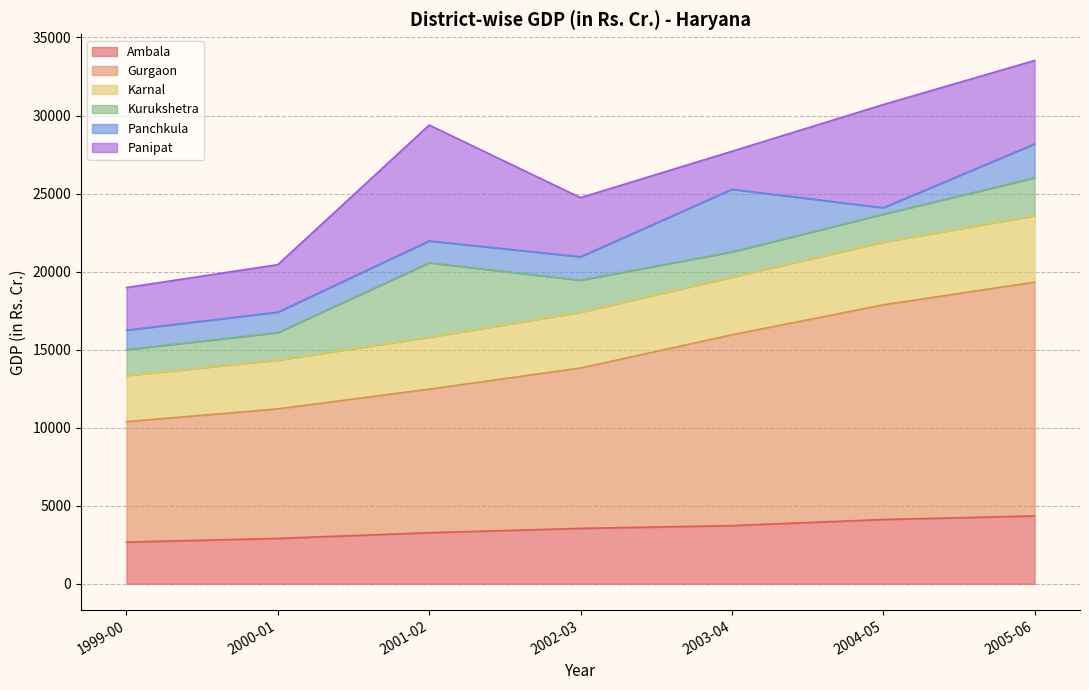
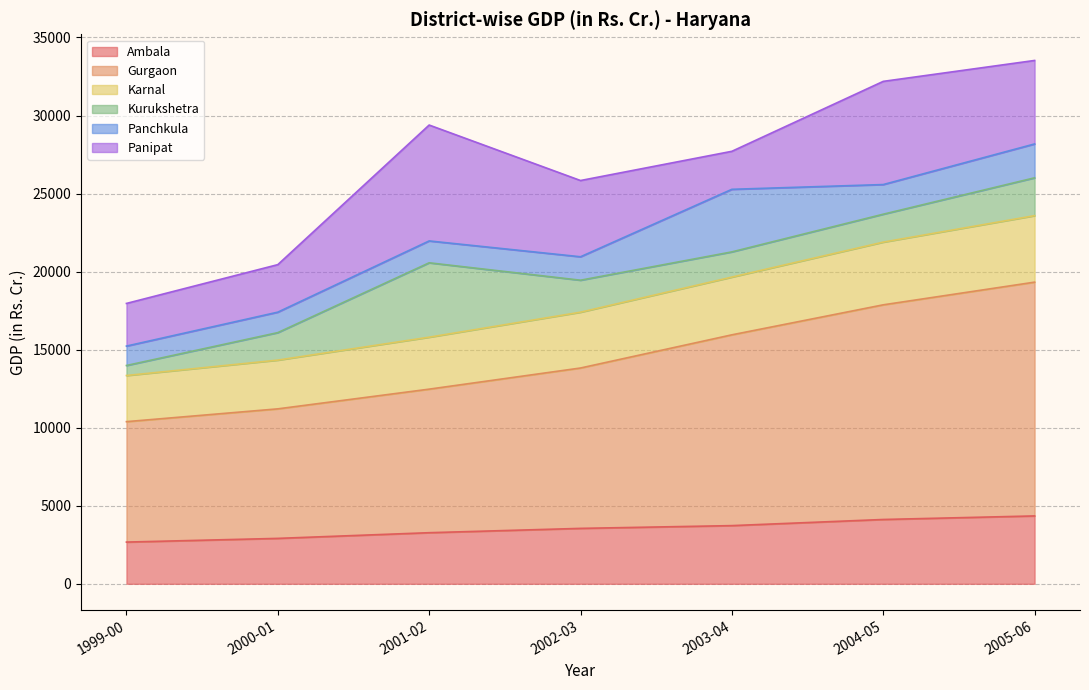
  {
    "Kurukshetra": {
-     "1999-00": 1700,
+     "1999-00": 600,
      "2000-01": 1800,
      "2001-02": 4800,
      "2002-03": 2000,
      "2003-04": 1600,
      "2004-05": 1800,
      "2005-06": 2400
    },
    "Panchkula": {
      "1999-00": 1200,
      "2000-01": 1300,
      "2001-02": 1400,
      "2002-03": 1500,
      "2003-04": 4000,
-     "2004-05": 400,
+     "2004-05": 1900,
      "2005-06": 2200
    },
    "Panipat": {
      "1999-00": 2700,
      "2000-01": 3000,
      "2001-02": 7400,
-     "2002-03": 3800,
+     "2002-03": 4900,
      "2003-04": 2400,
      "2004-05": 6600,
      "2005-06": 5300
    }
  }
